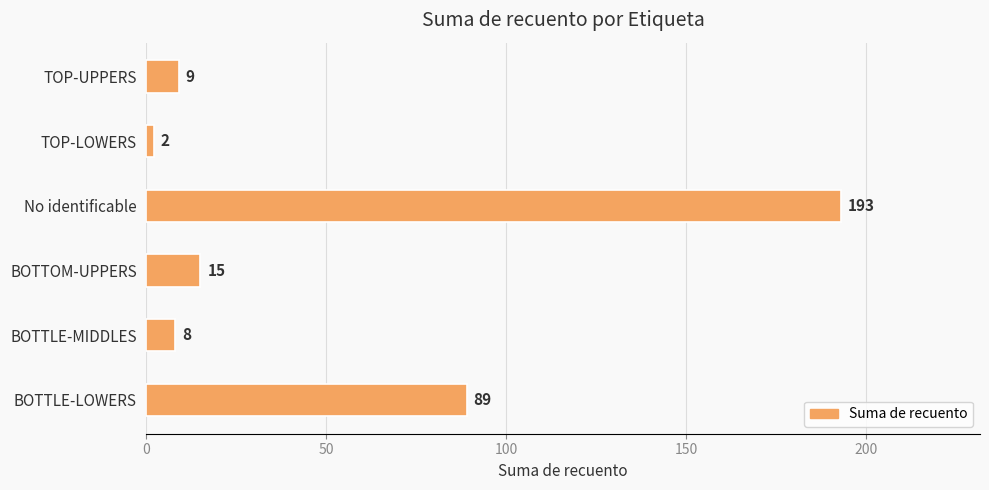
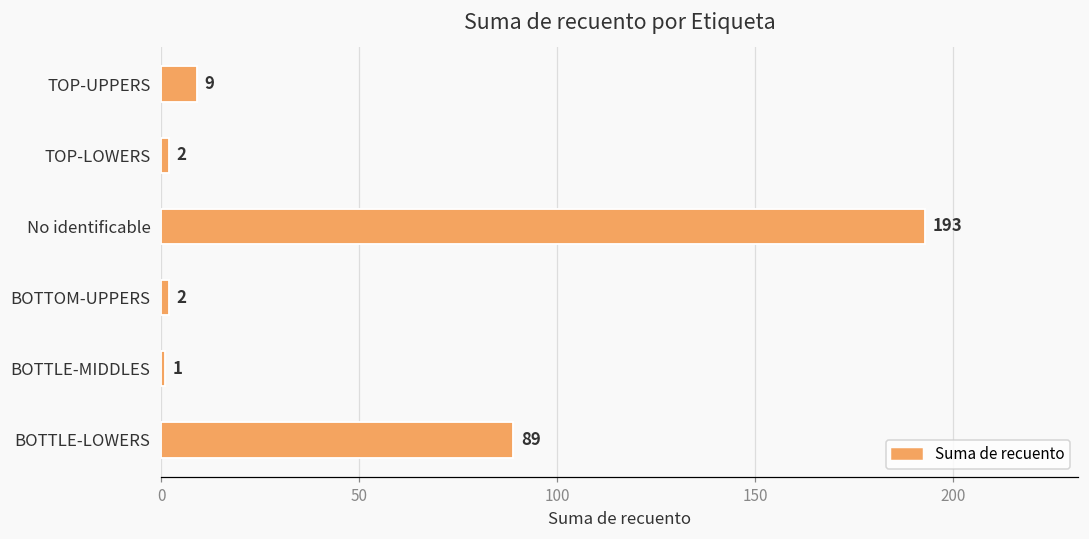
  {
    "TOP-UPPERS": 9,
    "TOP-LOWERS": 2,
    "No identificable": 193,
-   "BOTTOM-UPPERS": 15,
-   "BOTTLE-MIDDLES": 8,
+   "BOTTOM-UPPERS": 2,
+   "BOTTLE-MIDDLES": 1,
    "BOTTLE-LOWERS": 89
  }
